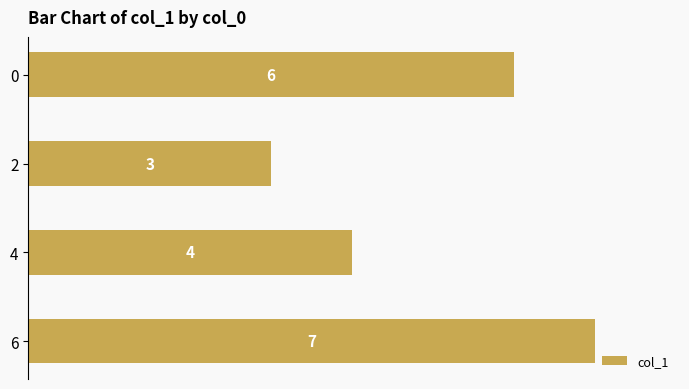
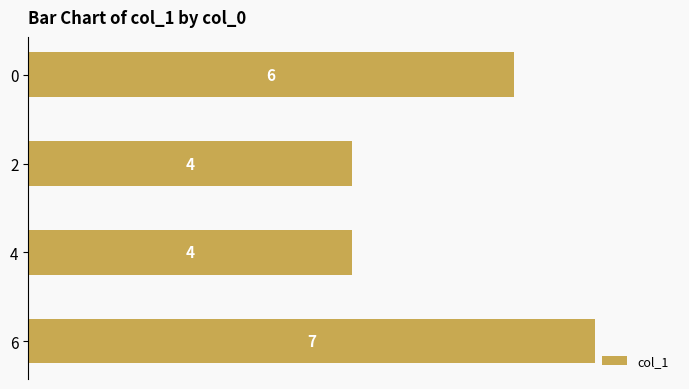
  {
    "0": 6,
-   "2": 3,
+   "2": 4,
    "4": 4,
    "6": 7
  }
